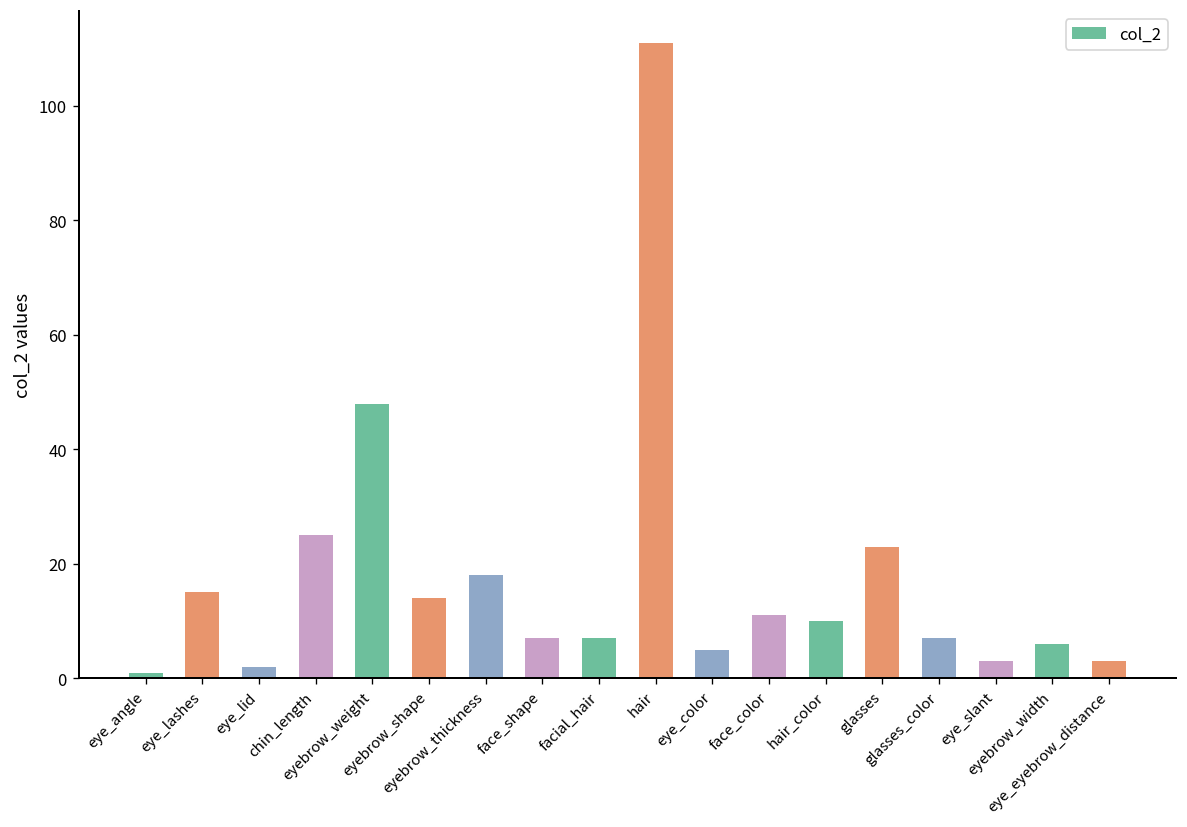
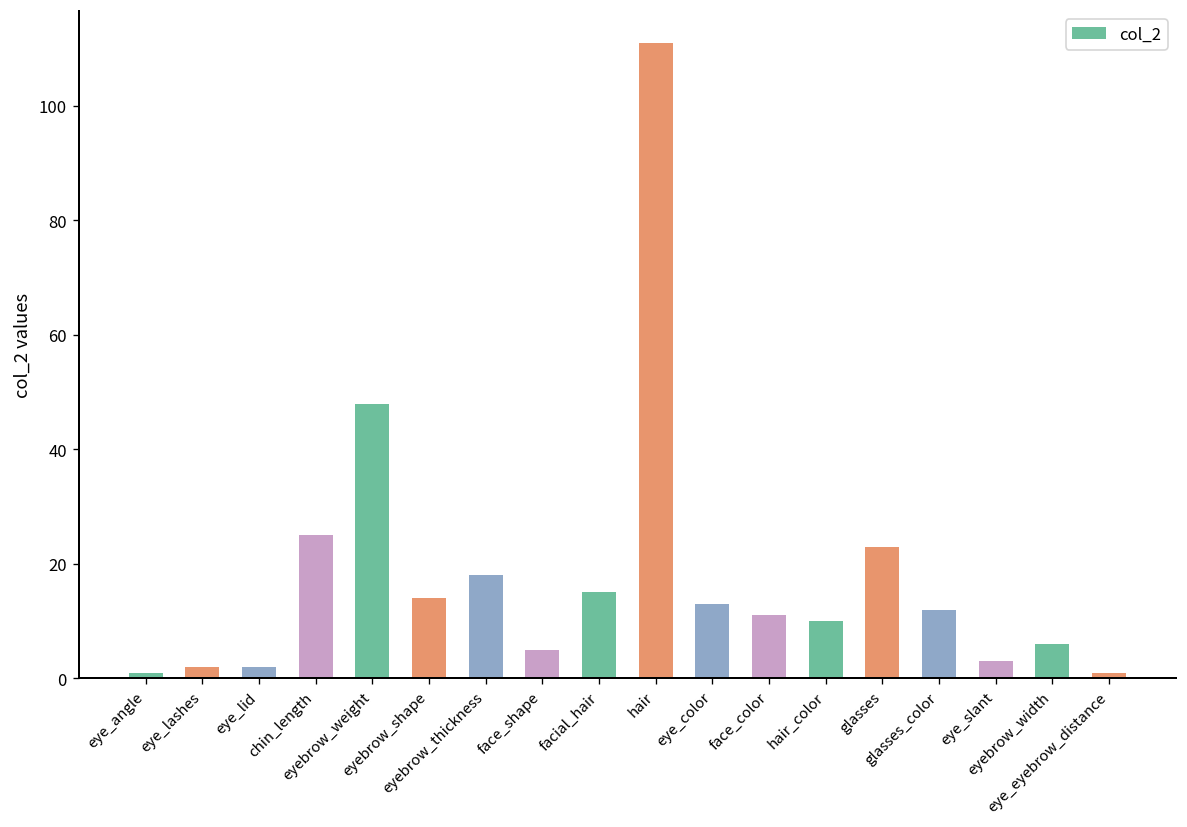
  {
    "eye_angle": 1,
-   "eye_lashes": 15,
+   "eye_lashes": 2,
    "eye_lid": 2,
    "chin_length": 25,
    "eyebrow_weight": 48,
    "eyebrow_shape": 14,
    "eyebrow_thickness": 18,
-   "face_shape": 7,
-   "facial_hair": 7,
+   "face_shape": 5,
+   "facial_hair": 15,
    "hair": 111,
-   "eye_color": 5,
+   "eye_color": 13,
    "face_color": 11,
    "hair_color": 10,
    "glasses": 23,
-   "glasses_color": 7,
+   "glasses_color": 12,
    "eye_slant": 3,
    "eyebrow_width": 6,
-   "eye_eyebrow_distance": 3
+   "eye_eyebrow_distance": 1
  }
